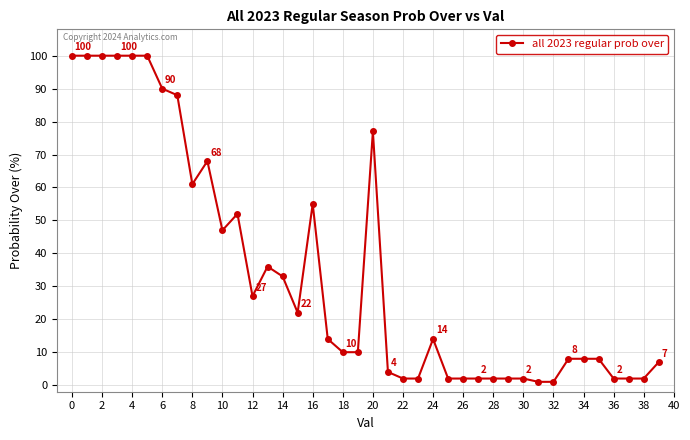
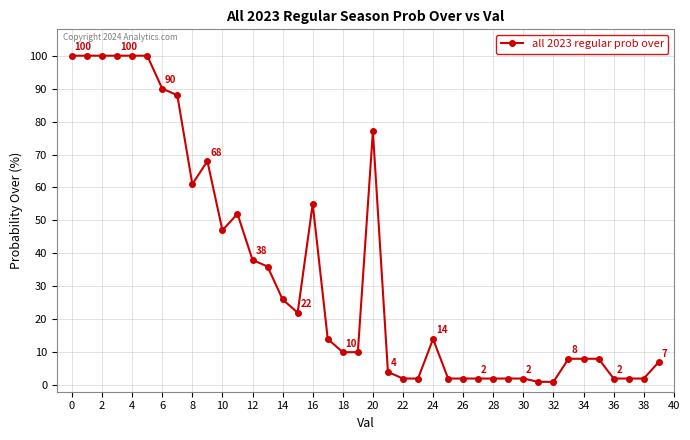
  {
    "4": 100,
    "6": 90,
-   "12": 27,
-   "14": 33,
+   "12": 38,
+   "14": 26,
    "24": 14,
    "30": 2,
    "36": 2
  }
